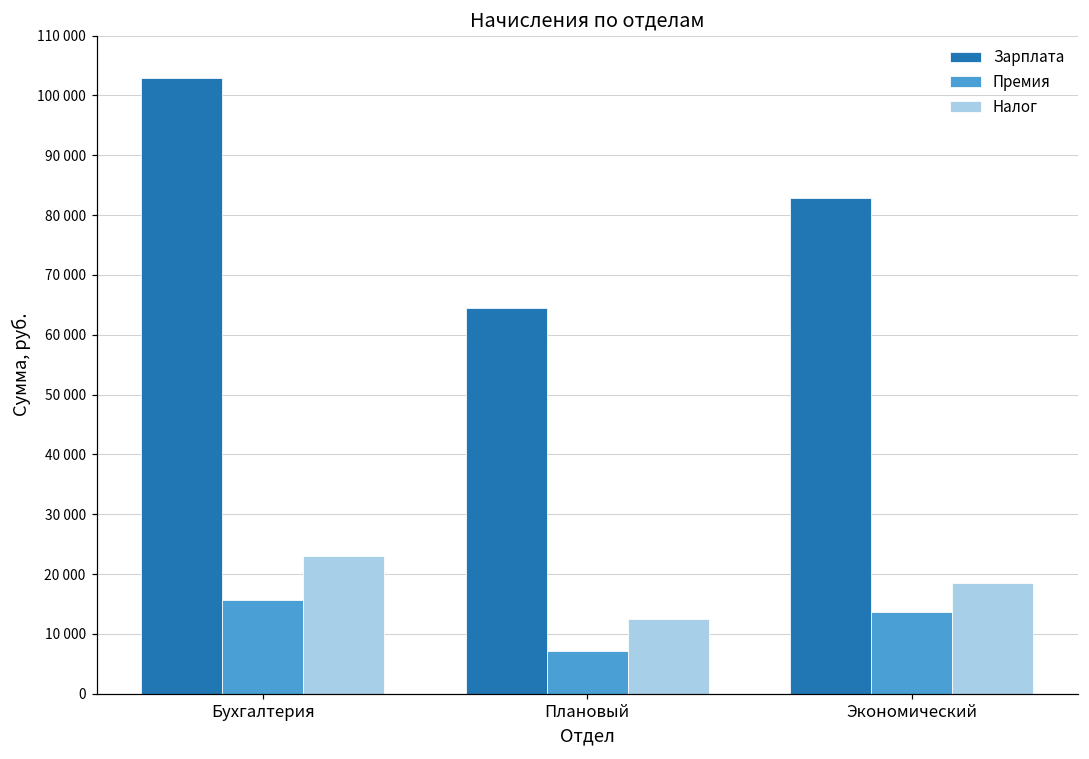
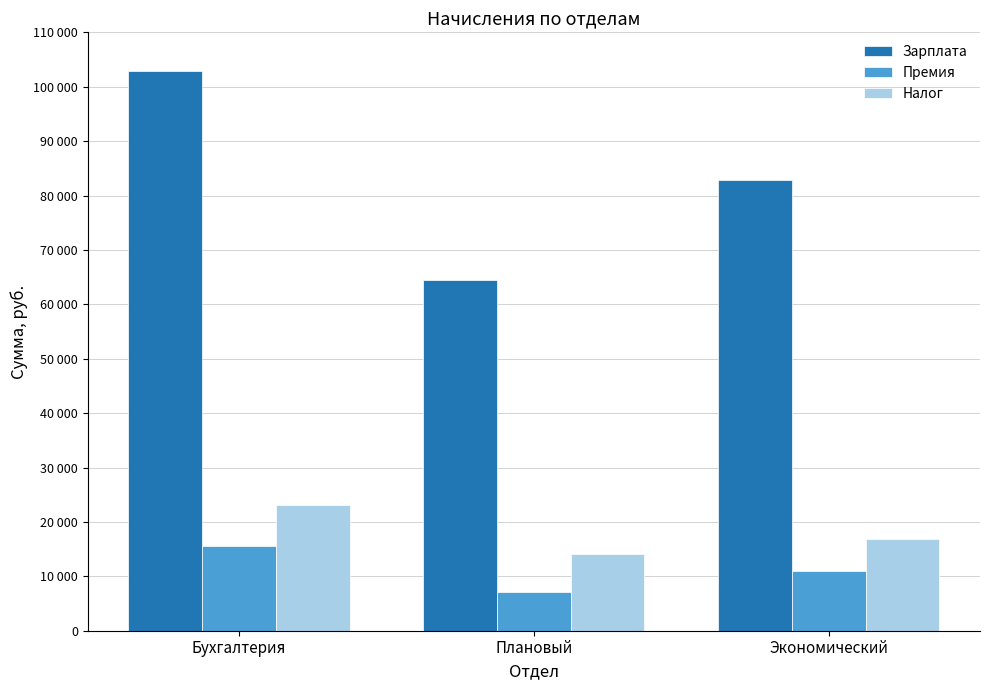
  {
    "Зарплата": {
      "Бухгалтерия": 103000,
      "Плановый": 65000,
      "Экономический": 83000
    },
    "Премия": {
      "Бухгалтерия": 16000,
      "Плановый": 7000,
-     "Экономический": 14000
+     "Экономический": 11000
    },
    "Налог": {
      "Бухгалтерия": 23000,
-     "Плановый": 12000,
-     "Экономический": 19000
+     "Плановый": 14000,
+     "Экономический": 17000
    }
  }
